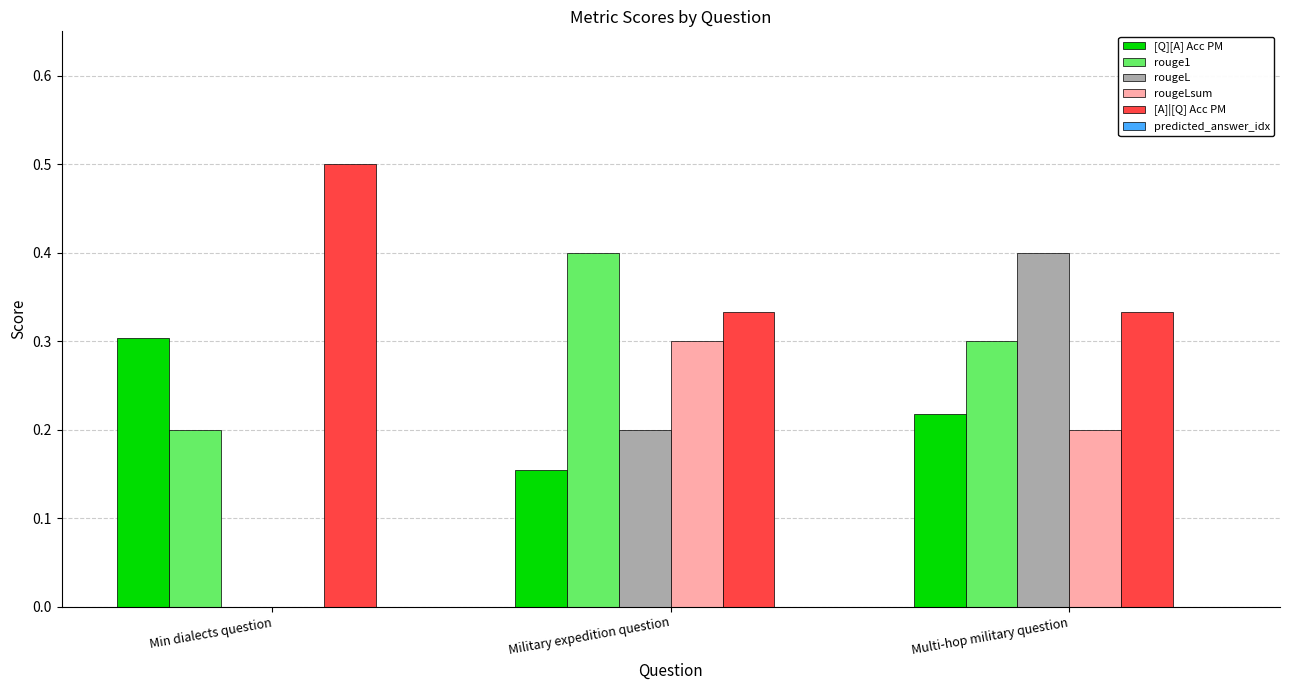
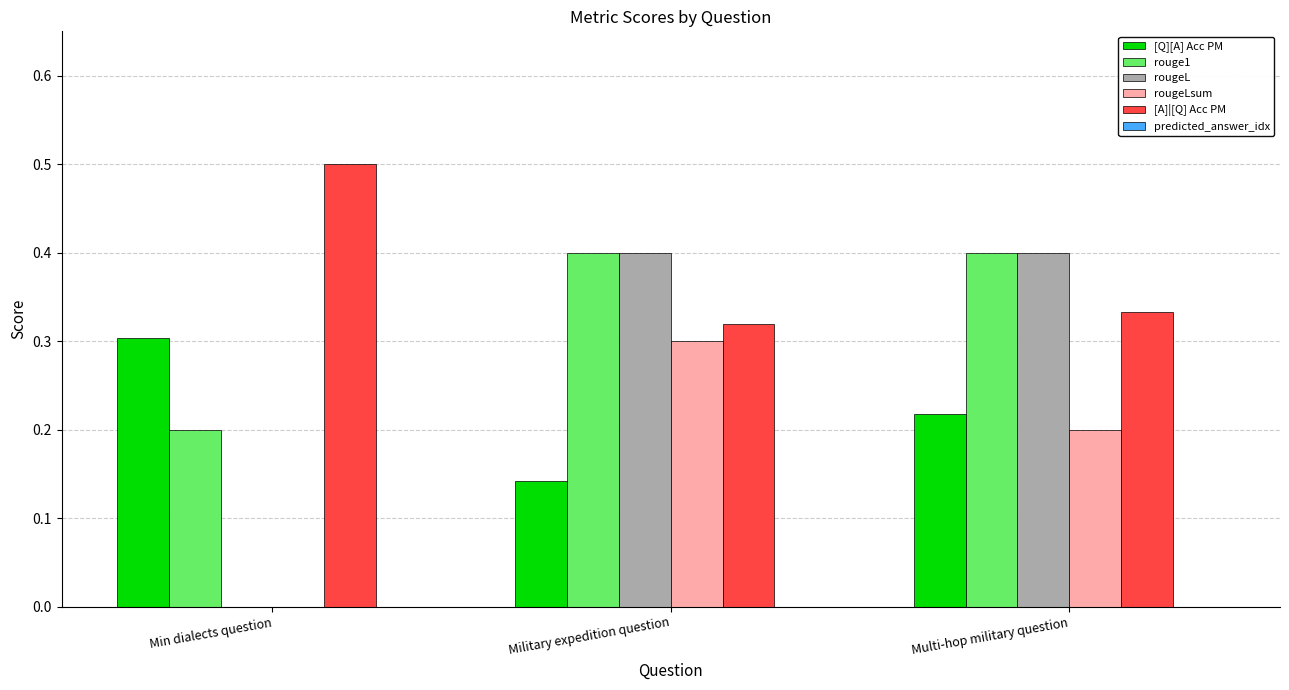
  {
    "[Q][A] Acc PM": {
      "Min dialects question": 0.30,
-     "Military expedition question": 0.15,
+     "Military expedition question": 0.14,
      "Multi-hop military question": 0.22
    },
    "rouge1": {
      "Min dialects question": 0.2,
      "Military expedition question": 0.4,
-     "Multi-hop military question": 0.3
+     "Multi-hop military question": 0.4
    },
    "rougeL": {
      "Min dialects question": 0.0,
-     "Military expedition question": 0.2,
+     "Military expedition question": 0.4,
      "Multi-hop military question": 0.4
    },
    "rougeLsum": {
      "Min dialects question": 0.00,
      "Military expedition question": 0.30,
      "Multi-hop military question": 0.20
    },
    "[A]|[Q] Acc PM": {
      "Min dialects question": 0.50,
-     "Military expedition question": 0.33,
+     "Military expedition question": 0.32,
      "Multi-hop military question": 0.33
    },
    "predicted_answer_idx": {
      "Min dialects question": 0.00,
      "Military expedition question": 0.00,
      "Multi-hop military question": 0.00
    }
  }
